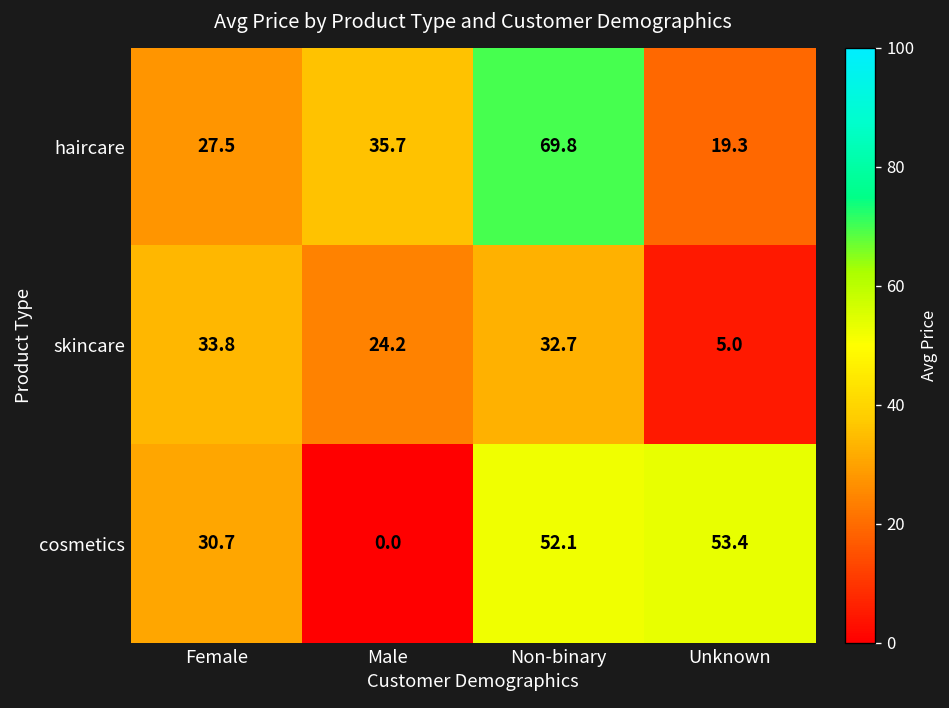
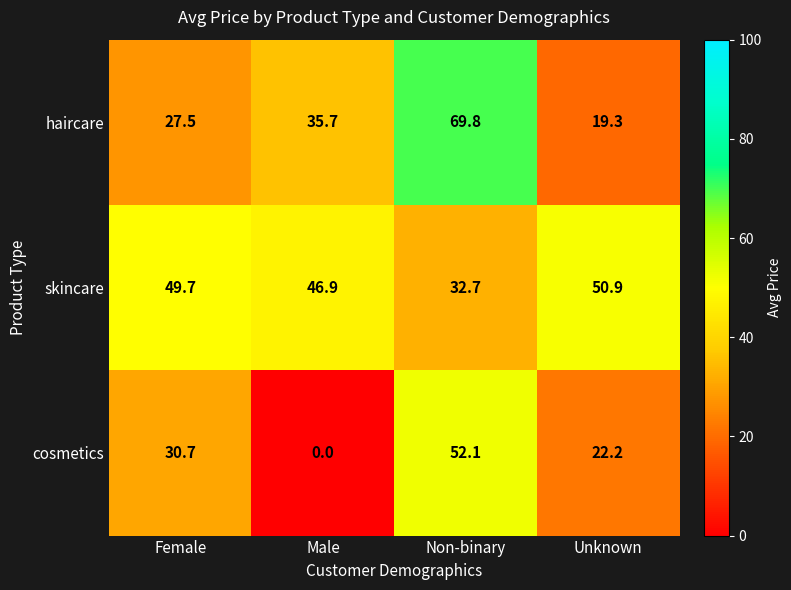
  {
    "haircare": {
      "Female": 27.5,
      "Male": 35.7,
      "Non-binary": 69.8,
      "Unknown": 19.3
    },
    "skincare": {
-     "Female": 33.8,
-     "Male": 24.2,
+     "Female": 49.7,
+     "Male": 46.9,
      "Non-binary": 32.7,
-     "Unknown": 5.0
+     "Unknown": 50.9
    },
    "cosmetics": {
      "Female": 30.7,
      "Male": 0.0,
      "Non-binary": 52.1,
-     "Unknown": 53.4
+     "Unknown": 22.2
    }
  }
